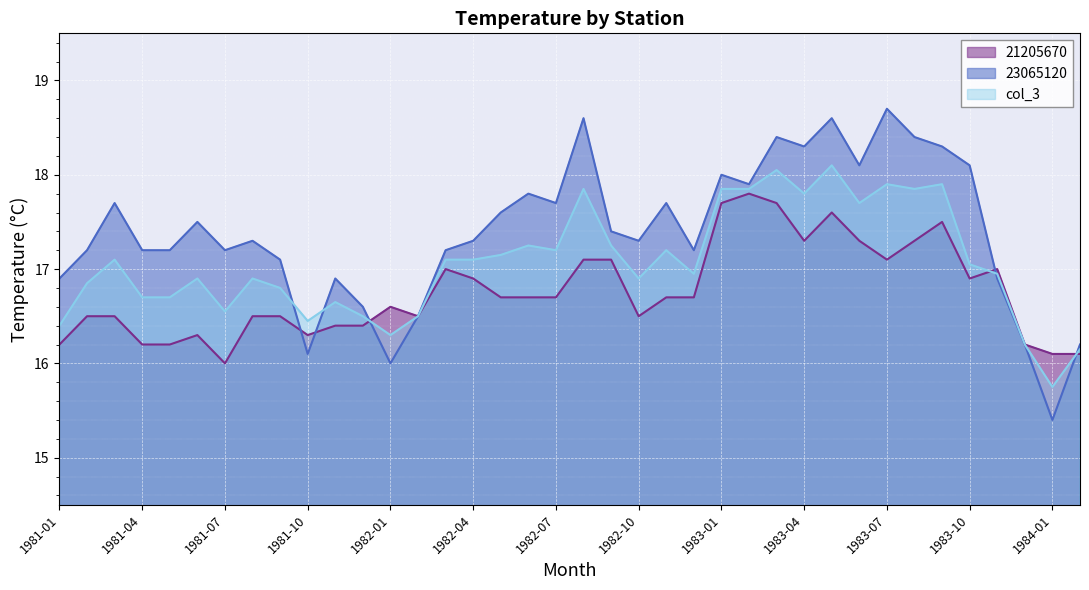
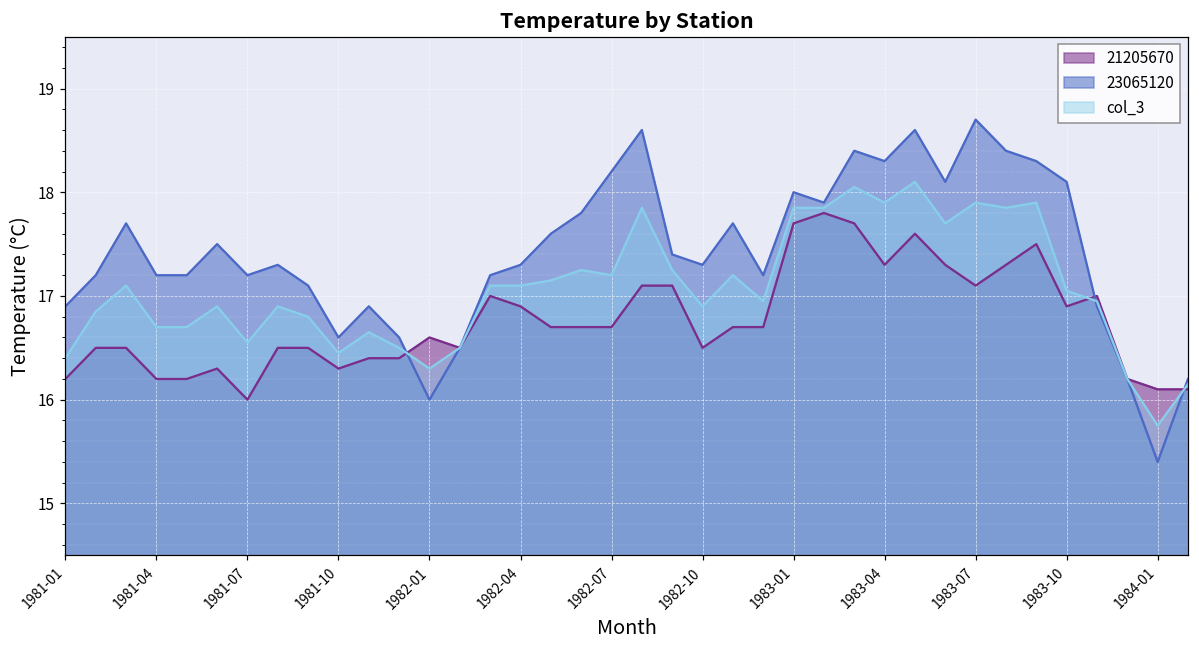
  {
    "21205670": {
      "1981-01": 16.2,
      "1981-04": 16.2,
      "1981-07": 16.0,
      "1981-10": 16.3,
      "1982-01": 16.6,
      "1982-04": 16.9,
      "1982-07": 16.7,
      "1982-10": 16.5,
      "1983-01": 17.7,
      "1983-04": 17.3,
      "1983-07": 17.1,
      "1983-10": 16.9,
      "1984-01": 16.1
    },
    "23065120": {
      "1981-01": 16.9,
      "1981-04": 17.2,
      "1981-07": 17.2,
-     "1981-10": 16.1,
+     "1981-10": 16.6,
      "1982-01": 16.0,
      "1982-04": 17.3,
-     "1982-07": 17.7,
+     "1982-07": 18.2,
      "1982-10": 17.3,
      "1983-01": 18.0,
      "1983-04": 18.3,
      "1983-07": 18.7,
      "1983-10": 18.1,
      "1984-01": 15.4
    },
    "col_3": {
      "1981-01": 16.4,
      "1981-04": 16.7,
      "1981-07": 16.6,
      "1981-10": 16.5,
      "1982-01": 16.3,
      "1982-04": 17.1,
      "1982-07": 17.2,
      "1982-10": 16.9,
      "1983-01": 17.9,
-     "1983-04": 17.8,
+     "1983-04": 17.9,
      "1983-07": 17.9,
      "1983-10": 17.1,
      "1984-01": 15.8
    }
  }
